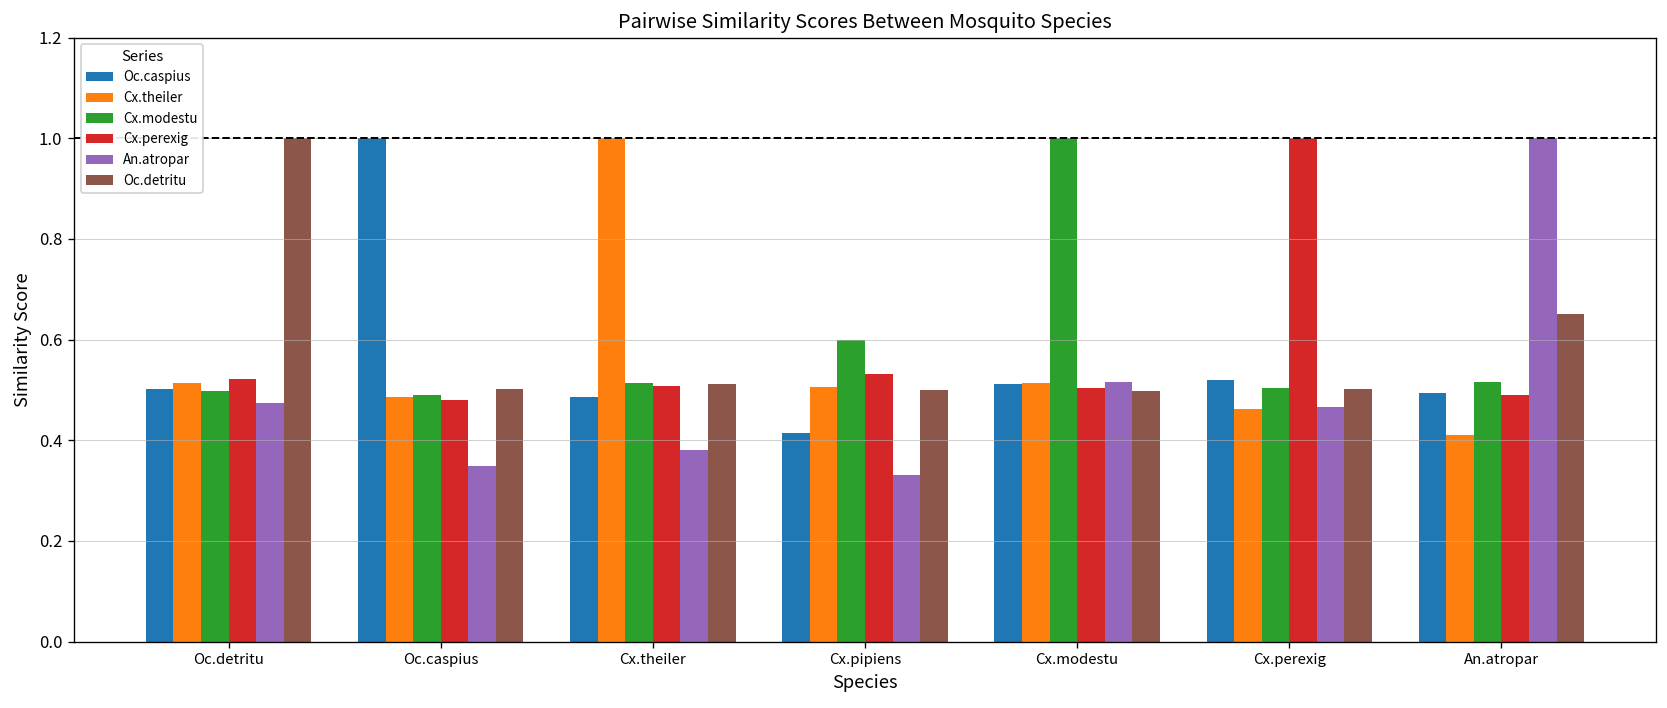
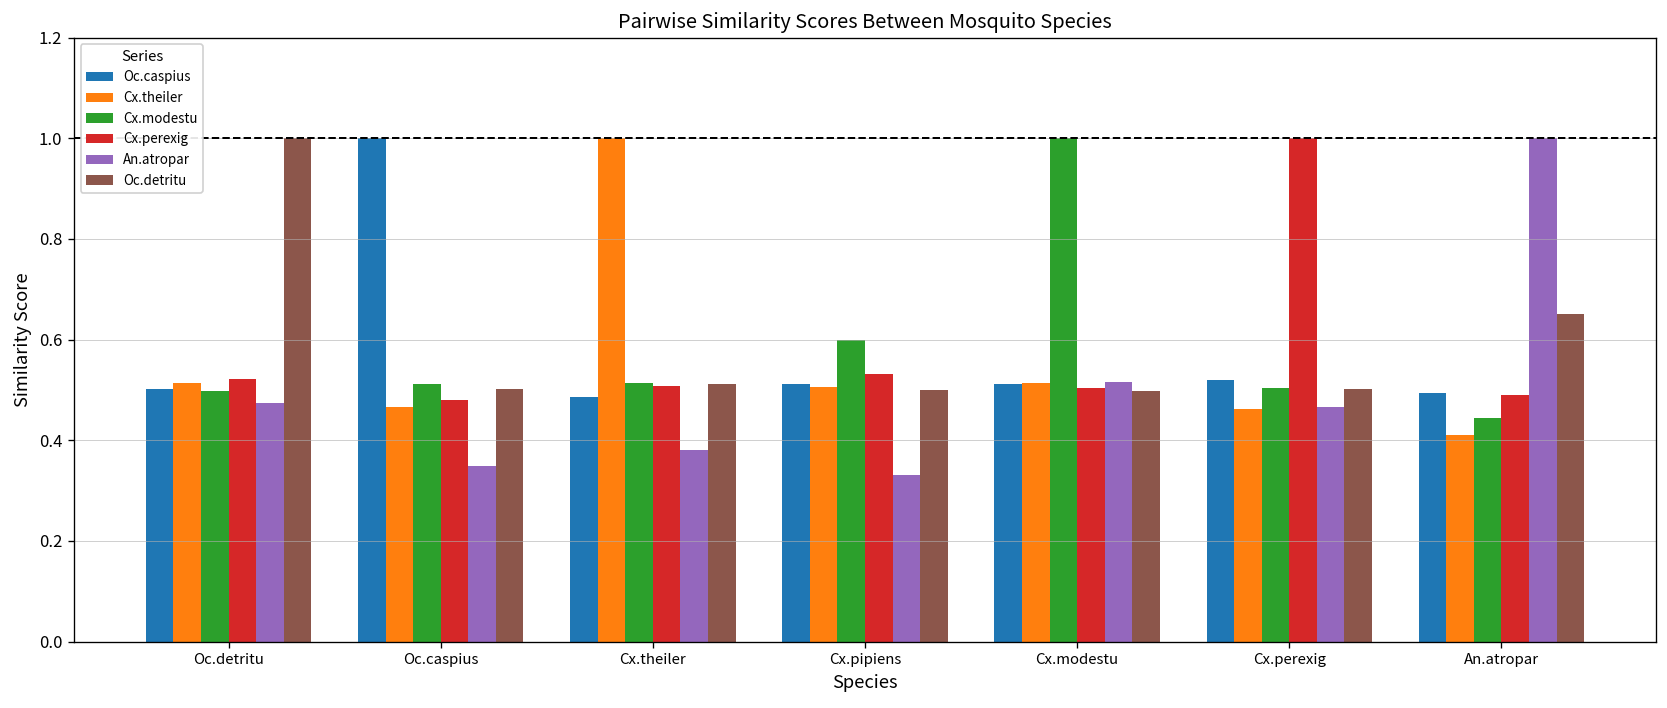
  {
    "Oc.caspius": {
      "Oc.detritu": 0.50,
      "Oc.caspius": 1.00,
      "Cx.theiler": 0.49,
-     "Cx.pipiens": 0.42,
+     "Cx.pipiens": 0.51,
      "Cx.modestu": 0.51,
      "Cx.perexig": 0.52,
      "An.atropar": 0.49
    },
    "Cx.theiler": {
      "Oc.detritu": 0.51,
-     "Oc.caspius": 0.49,
+     "Oc.caspius": 0.47,
      "Cx.theiler": 1.00,
      "Cx.pipiens": 0.51,
      "Cx.modestu": 0.51,
      "Cx.perexig": 0.46,
      "An.atropar": 0.41
    },
    "Cx.modestu": {
      "Oc.detritu": 0.50,
-     "Oc.caspius": 0.49,
+     "Oc.caspius": 0.51,
      "Cx.theiler": 0.51,
      "Cx.pipiens": 0.60,
      "Cx.modestu": 1.00,
      "Cx.perexig": 0.50,
-     "An.atropar": 0.52
+     "An.atropar": 0.44
    },
    "Cx.perexig": {
      "Oc.detritu": 0.52,
      "Oc.caspius": 0.48,
      "Cx.theiler": 0.51,
      "Cx.pipiens": 0.53,
      "Cx.modestu": 0.50,
      "Cx.perexig": 1.00,
      "An.atropar": 0.49
    },
    "An.atropar": {
      "Oc.detritu": 0.47,
      "Oc.caspius": 0.35,
      "Cx.theiler": 0.38,
      "Cx.pipiens": 0.33,
      "Cx.modestu": 0.52,
      "Cx.perexig": 0.47,
      "An.atropar": 1.00
    },
    "Oc.detritu": {
      "Oc.detritu": 1.00,
      "Oc.caspius": 0.50,
      "Cx.theiler": 0.51,
      "Cx.pipiens": 0.50,
      "Cx.modestu": 0.50,
      "Cx.perexig": 0.50,
      "An.atropar": 0.65
    }
  }
